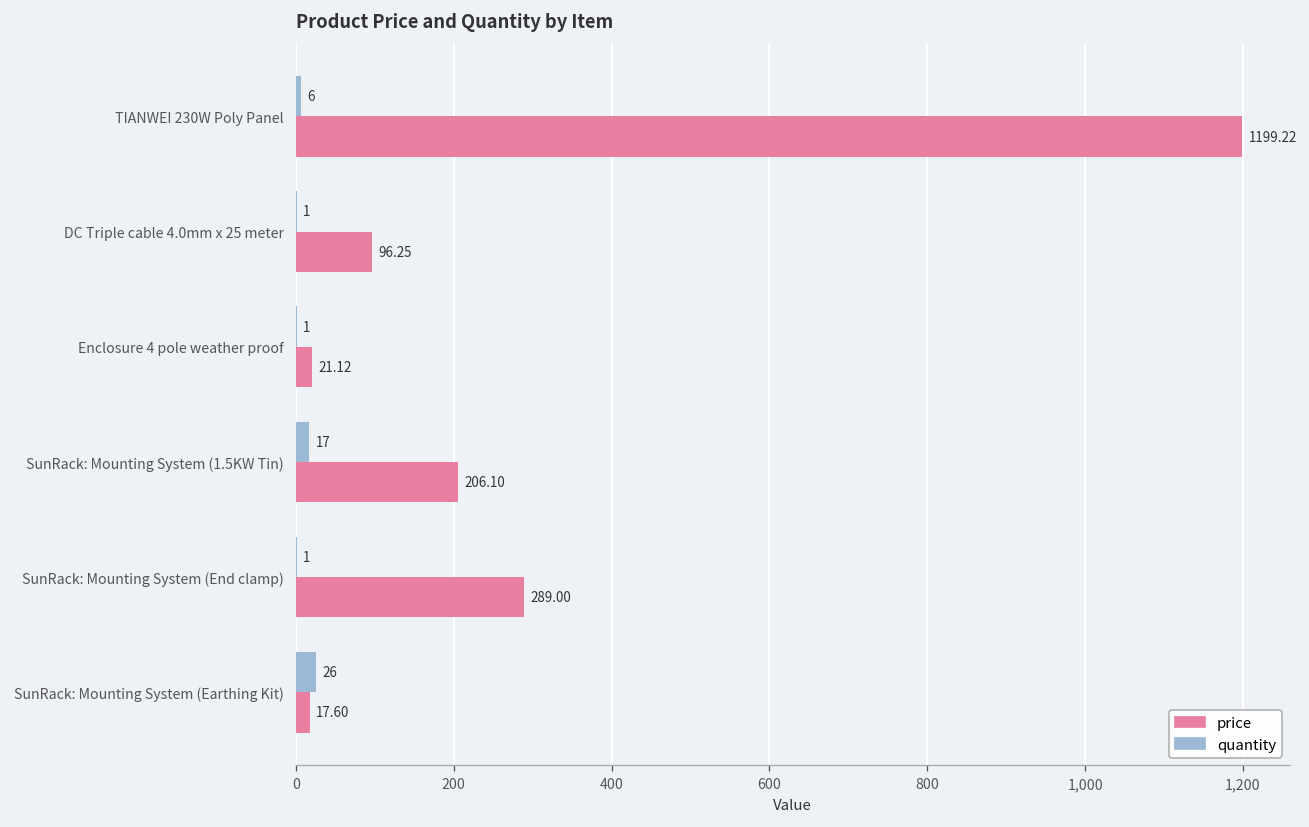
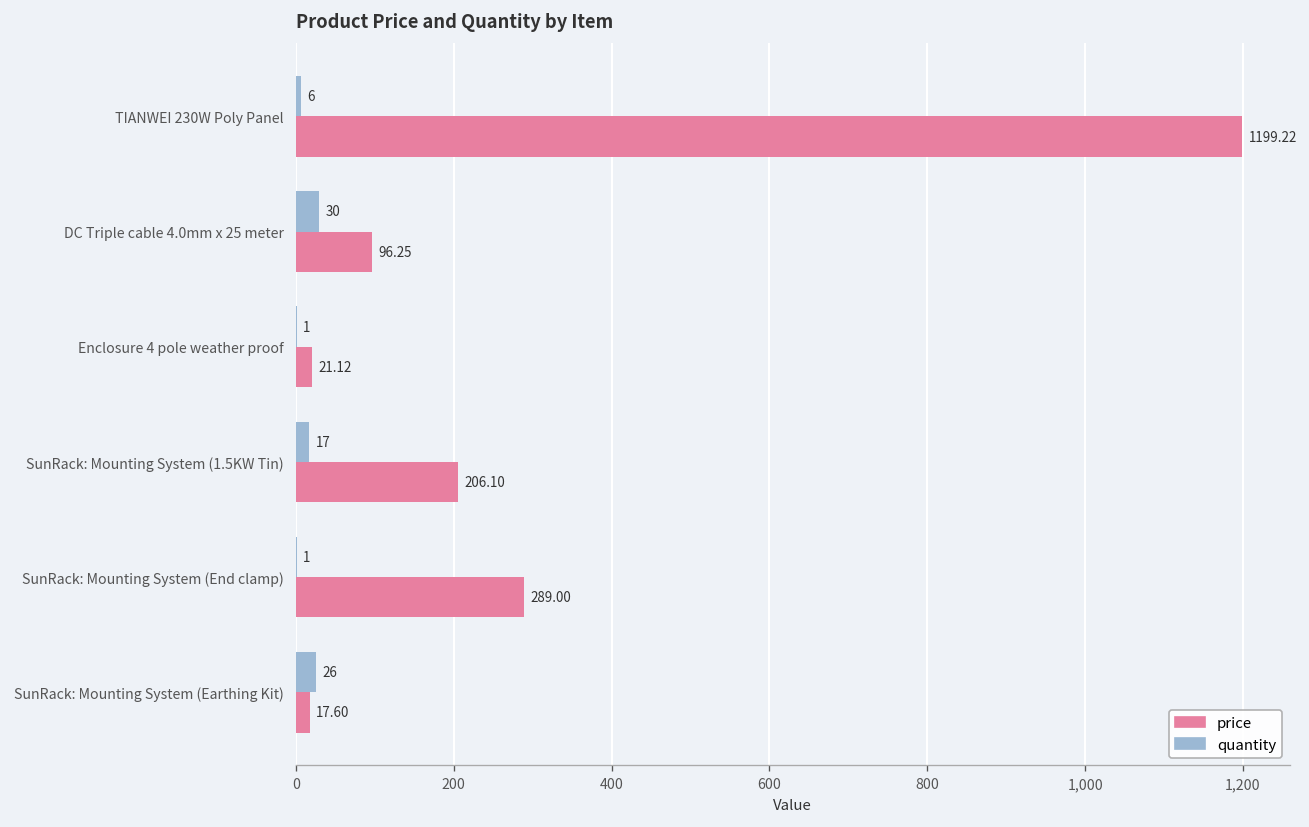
  {
    "price": {
      "TIANWEI 230W Poly Panel": 1199.22,
      "DC Triple cable 4.0mm x 25 meter": 96.25,
      "Enclosure 4 pole weather proof": 21.12,
      "SunRack: Mounting System (1.5KW Tin)": 206.10,
      "SunRack: Mounting System (End clamp)": 289.00,
      "SunRack: Mounting System (Earthing Kit)": 17.60
    },
    "quantity": {
      "TIANWEI 230W Poly Panel": 6,
-     "DC Triple cable 4.0mm x 25 meter": 1,
+     "DC Triple cable 4.0mm x 25 meter": 30,
      "Enclosure 4 pole weather proof": 1,
      "SunRack: Mounting System (1.5KW Tin)": 17,
      "SunRack: Mounting System (End clamp)": 1,
      "SunRack: Mounting System (Earthing Kit)": 26
    }
  }
